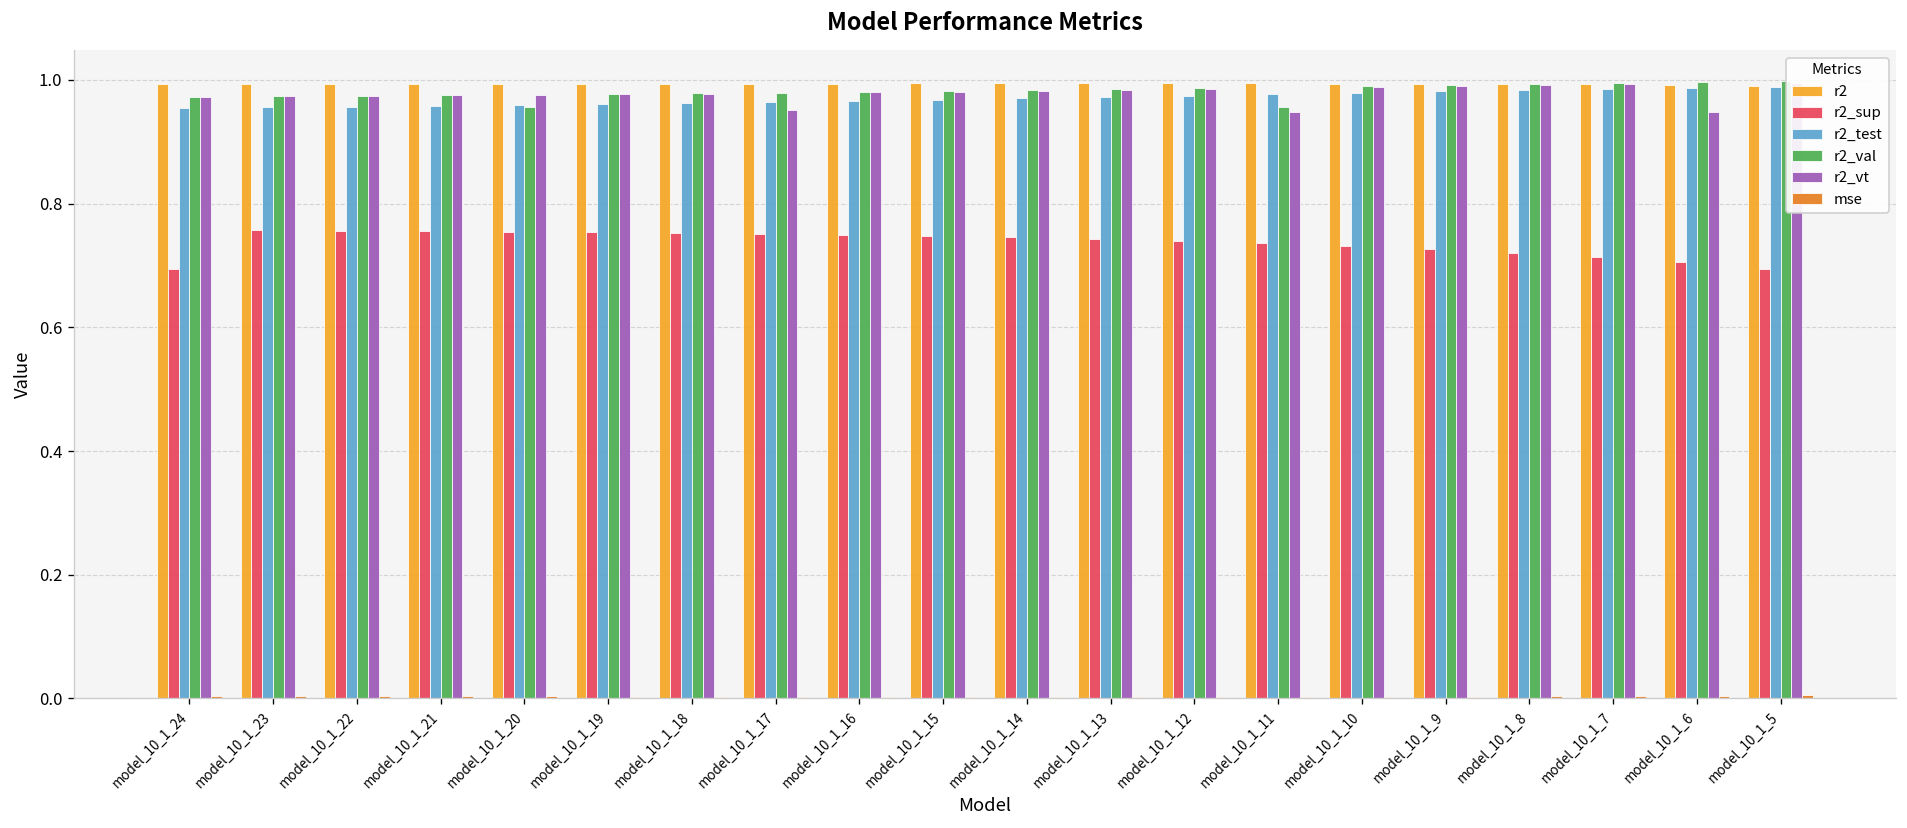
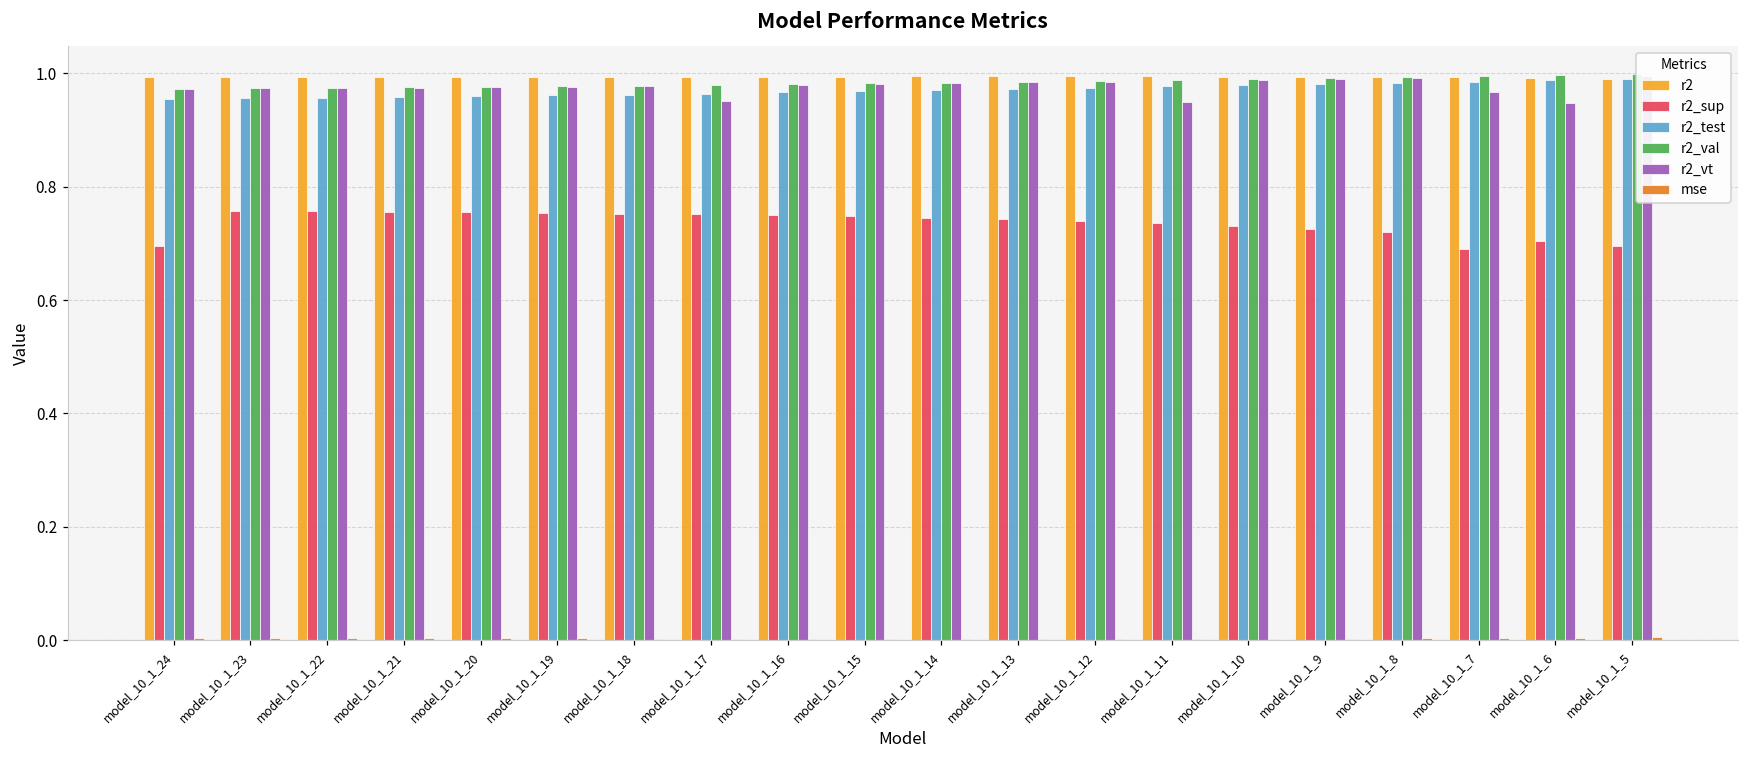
  {
    "r2_sup": {
      "model_10_1_24": 0.70,
      "model_10_1_23": 0.76,
      "model_10_1_22": 0.76,
      "model_10_1_21": 0.76,
      "model_10_1_20": 0.75,
      "model_10_1_19": 0.75,
      "model_10_1_18": 0.75,
      "model_10_1_17": 0.75,
      "model_10_1_16": 0.75,
      "model_10_1_15": 0.75,
      "model_10_1_14": 0.75,
      "model_10_1_13": 0.74,
      "model_10_1_12": 0.74,
      "model_10_1_11": 0.74,
      "model_10_1_10": 0.73,
      "model_10_1_9": 0.73,
      "model_10_1_8": 0.72,
-     "model_10_1_7": 0.71,
+     "model_10_1_7": 0.69,
      "model_10_1_6": 0.71,
      "model_10_1_5": 0.70
    },
    "r2_test": {
      "model_10_1_24": 0.95,
      "model_10_1_23": 0.96,
      "model_10_1_22": 0.96,
      "model_10_1_21": 0.96,
      "model_10_1_20": 0.96,
      "model_10_1_19": 0.96,
      "model_10_1_18": 0.96,
      "model_10_1_17": 0.96,
      "model_10_1_16": 0.97,
      "model_10_1_15": 0.97,
      "model_10_1_14": 0.97,
      "model_10_1_13": 0.97,
      "model_10_1_12": 0.97,
      "model_10_1_11": 0.98,
      "model_10_1_10": 0.98,
      "model_10_1_9": 0.98,
      "model_10_1_8": 0.98,
      "model_10_1_7": 0.99,
      "model_10_1_6": 0.99,
      "model_10_1_5": 0.99
    },
    "r2_val": {
      "model_10_1_24": 0.97,
      "model_10_1_23": 0.97,
      "model_10_1_22": 0.97,
      "model_10_1_21": 0.98,
-     "model_10_1_20": 0.96,
+     "model_10_1_20": 0.98,
      "model_10_1_19": 0.98,
      "model_10_1_18": 0.98,
      "model_10_1_17": 0.98,
      "model_10_1_16": 0.98,
      "model_10_1_15": 0.98,
      "model_10_1_14": 0.98,
      "model_10_1_13": 0.99,
      "model_10_1_12": 0.99,
-     "model_10_1_11": 0.96,
+     "model_10_1_11": 0.99,
      "model_10_1_10": 0.99,
      "model_10_1_9": 0.99,
      "model_10_1_8": 0.99,
      "model_10_1_7": 1.00,
      "model_10_1_6": 1.00
    },
    "r2_vt": {
      "model_10_1_24": 0.97,
      "model_10_1_23": 0.97,
      "model_10_1_22": 0.97,
      "model_10_1_21": 0.97,
      "model_10_1_20": 0.98,
      "model_10_1_19": 0.98,
      "model_10_1_18": 0.98,
      "model_10_1_17": 0.95,
      "model_10_1_16": 0.98,
      "model_10_1_15": 0.98,
      "model_10_1_14": 0.98,
      "model_10_1_13": 0.98,
      "model_10_1_12": 0.99,
      "model_10_1_11": 0.95,
      "model_10_1_10": 0.99,
      "model_10_1_9": 0.99,
      "model_10_1_8": 0.99,
-     "model_10_1_7": 0.99,
+     "model_10_1_7": 0.97,
      "model_10_1_6": 0.95
    }
  }
